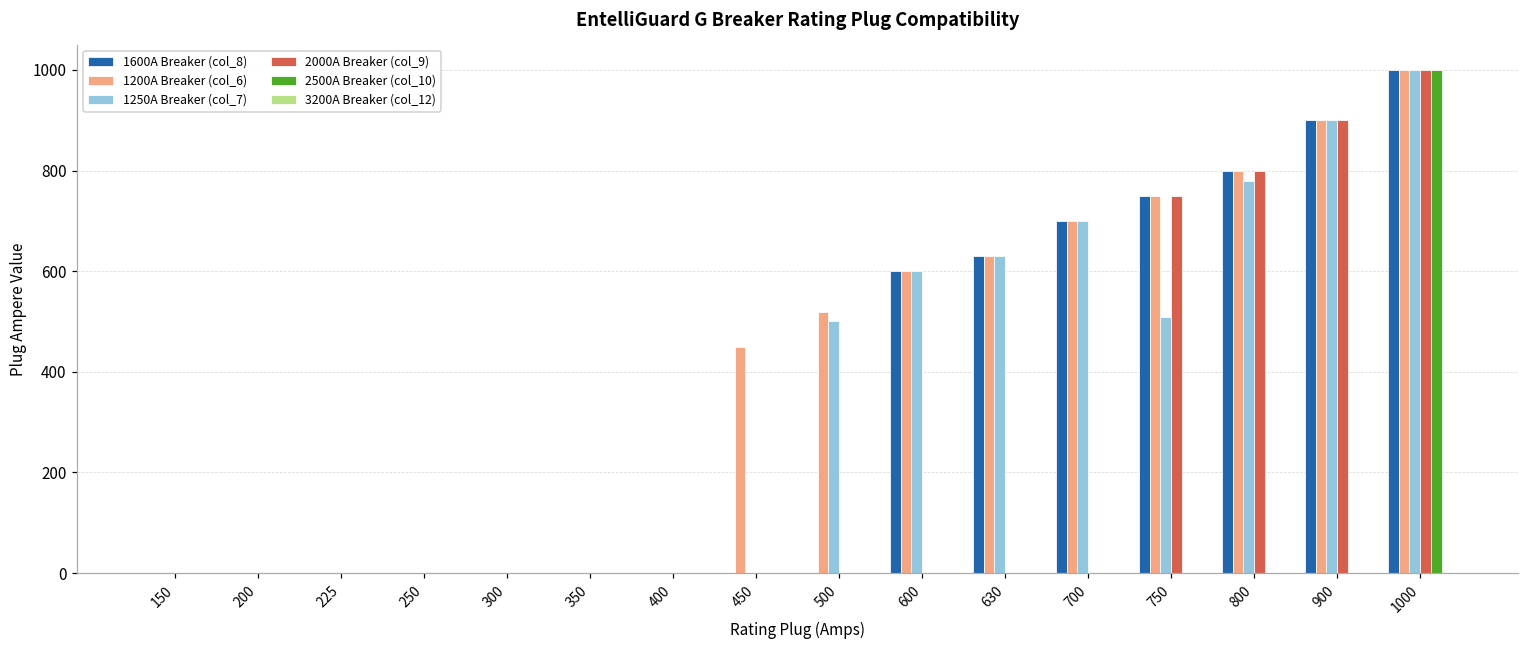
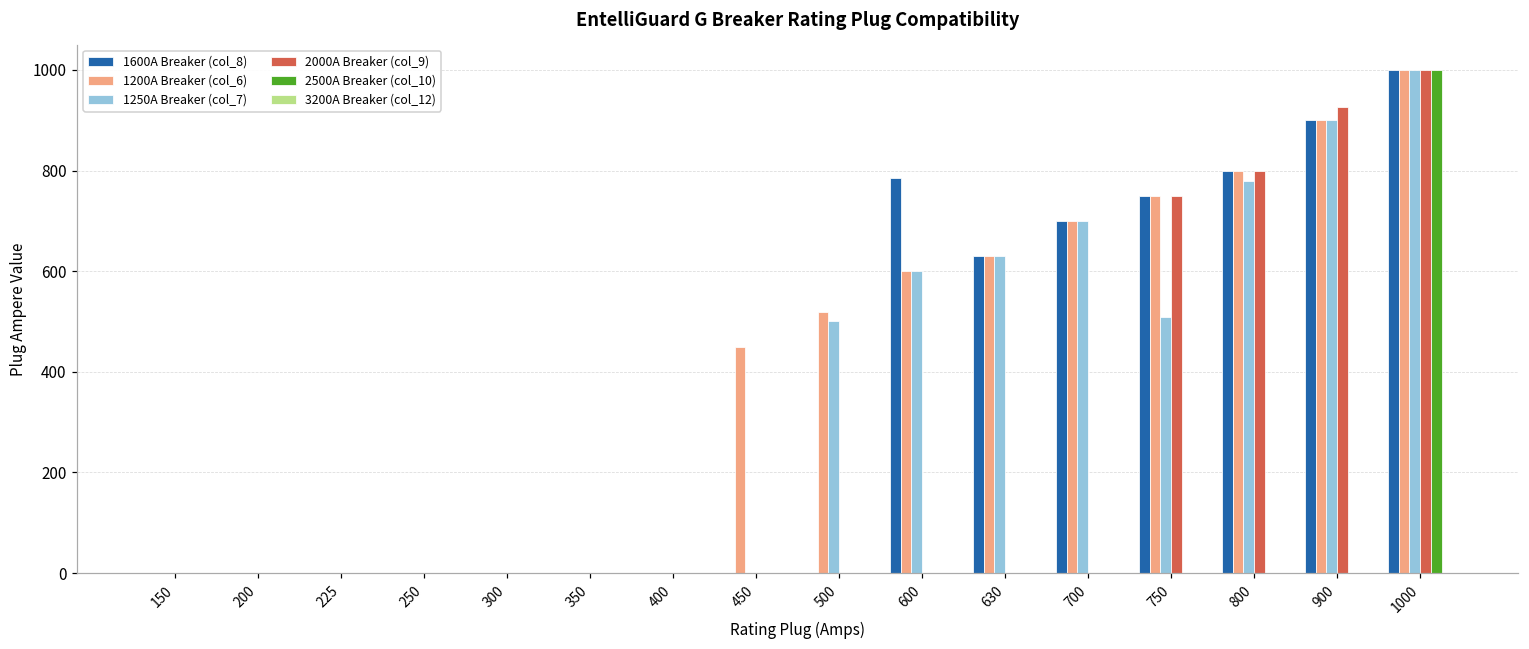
  {
    "1600A Breaker (col_8)": {
      "150": 0,
      "200": 0,
      "225": 0,
      "250": 0,
      "300": 0,
      "350": 0,
      "400": 0,
      "450": 0,
      "500": 0,
-     "600": 600,
+     "600": 790,
      "630": 630,
      "700": 700,
      "750": 750,
      "800": 800,
      "900": 900,
      "1000": 1000
    },
    "1200A Breaker (col_6)": {
      "150": 0,
      "200": 0,
      "225": 0,
      "250": 0,
      "300": 0,
      "350": 0,
      "400": 0,
      "450": 450,
      "500": 520,
      "600": 600,
      "630": 630,
      "700": 700,
      "750": 750,
      "800": 800,
      "900": 900,
      "1000": 1000
    },
    "1250A Breaker (col_7)": {
      "150": 0,
      "200": 0,
      "225": 0,
      "250": 0,
      "300": 0,
      "350": 0,
      "400": 0,
      "450": 0,
      "500": 500,
      "600": 600,
      "630": 630,
      "700": 700,
      "750": 510,
      "800": 780,
      "900": 900,
      "1000": 1000
    },
    "2000A Breaker (col_9)": {
      "150": 0,
      "200": 0,
      "225": 0,
      "250": 0,
      "300": 0,
      "350": 0,
      "400": 0,
      "450": 0,
      "500": 0,
      "600": 0,
      "630": 0,
      "700": 0,
      "750": 750,
      "800": 800,
-     "900": 900,
+     "900": 930,
      "1000": 1000
    },
    "2500A Breaker (col_10)": {
      "150": 0,
      "200": 0,
      "225": 0,
      "250": 0,
      "300": 0,
      "350": 0,
      "400": 0,
      "450": 0,
      "500": 0,
      "600": 0,
      "630": 0,
      "700": 0,
      "750": 0,
      "800": 0,
      "900": 0,
      "1000": 1000
    },
    "3200A Breaker (col_12)": {
      "150": 0,
      "200": 0,
      "225": 0,
      "250": 0,
      "300": 0,
      "350": 0,
      "400": 0,
      "450": 0,
      "500": 0,
      "600": 0,
      "630": 0,
      "700": 0,
      "750": 0,
      "800": 0,
      "900": 0,
      "1000": 0
    }
  }
